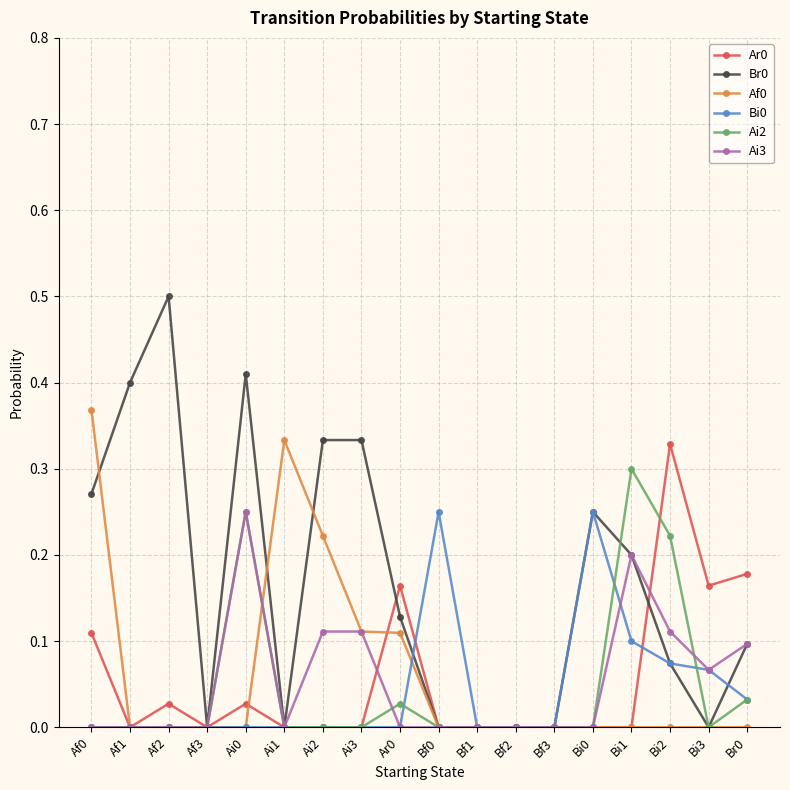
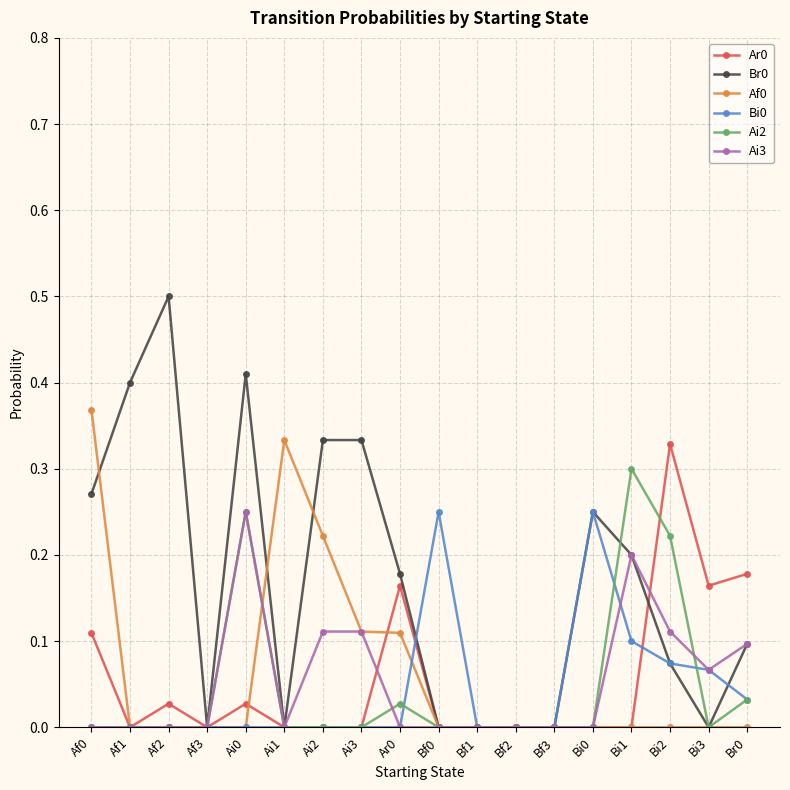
  {
    "Br0": {
      "Af0": 0.27,
      "Af1": 0.40,
      "Af2": 0.50,
      "Ai0": 0.41,
      "Ai2": 0.33,
      "Ai3": 0.33,
-     "Ar0": 0.13
+     "Ar0": 0.18
    },
    "Bi0": {
      "Bf0": 0.25,
      "Bi1": 0.10
    },
    "Ai2": {
      "Ar0": 0.03,
      "Bi1": 0.30,
      "Bi2": 0.22
    },
    "Ai3": {
      "Ai2": 0.11,
      "Bi2": 0.11
    }
  }
